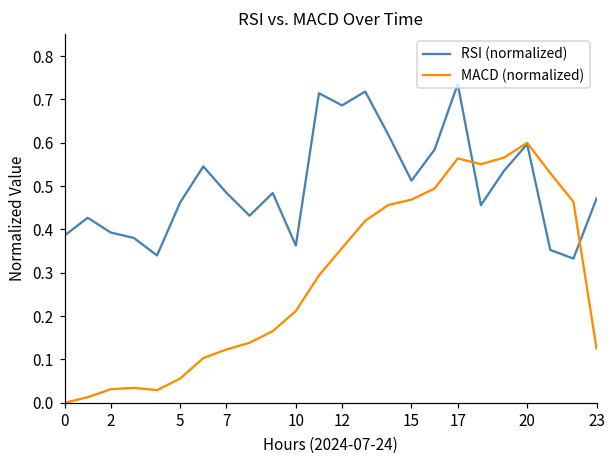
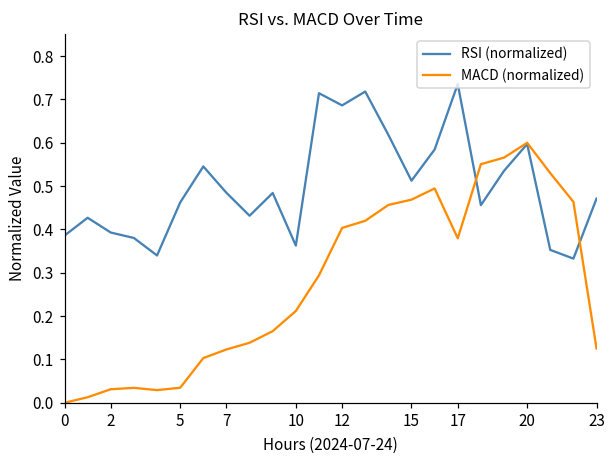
  {
    "RSI (normalized)": {
      "0": 0.39,
      "2": 0.39,
      "5": 0.46,
      "7": 0.48,
      "10": 0.36,
      "12": 0.69,
      "15": 0.51,
      "23": 0.47
    },
    "MACD (normalized)": {
      "0": 0.00,
      "2": 0.03,
-     "5": 0.06,
+     "5": 0.03,
      "7": 0.12,
      "10": 0.21,
-     "12": 0.36,
+     "12": 0.40,
      "15": 0.47,
-     "17": 0.56,
+     "17": 0.38,
      "23": 0.13
    }
  }
